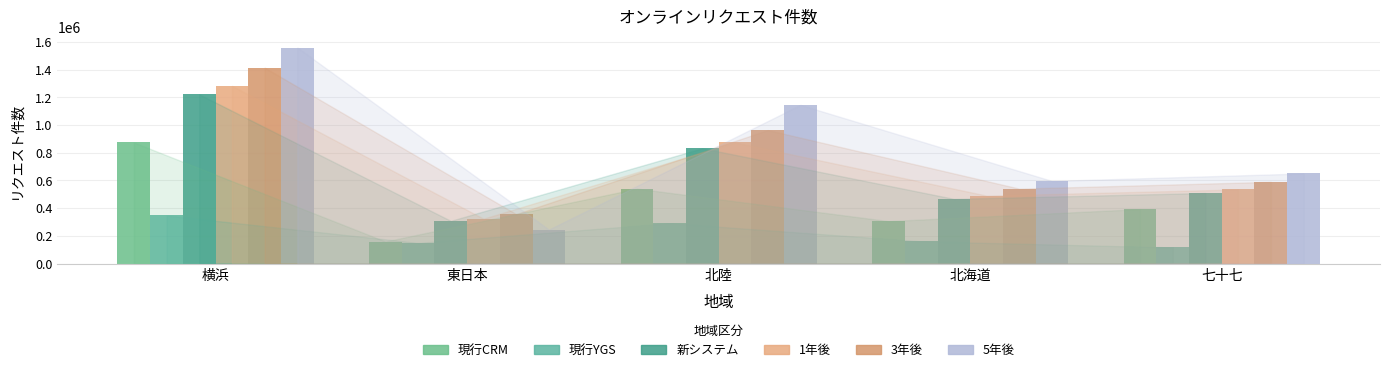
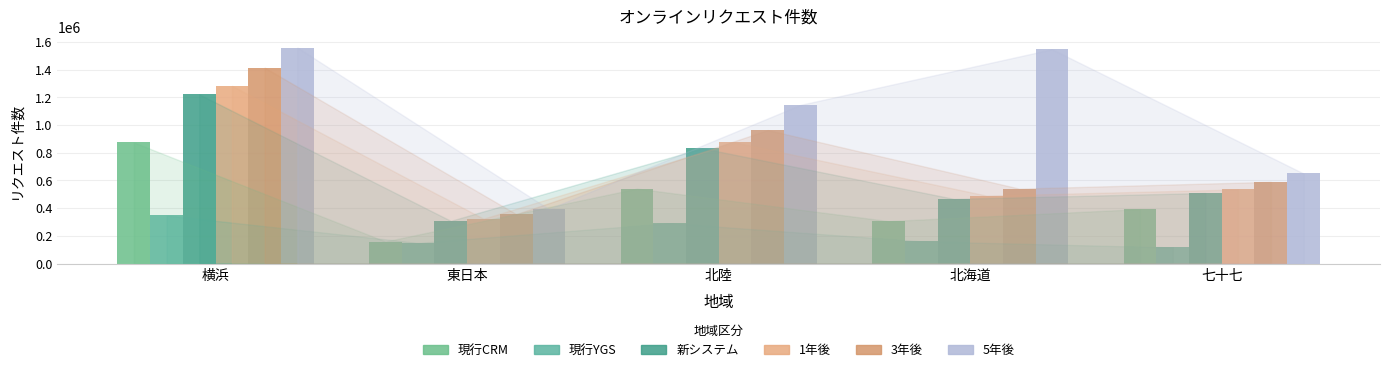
  {
    "5年後": {
      "横浜": 1560000,
-     "東日本": 250000,
+     "東日本": 390000,
      "北陸": 1150000,
-     "北海道": 600000,
+     "北海道": 1550000,
      "七十七": 650000
    }
  }
